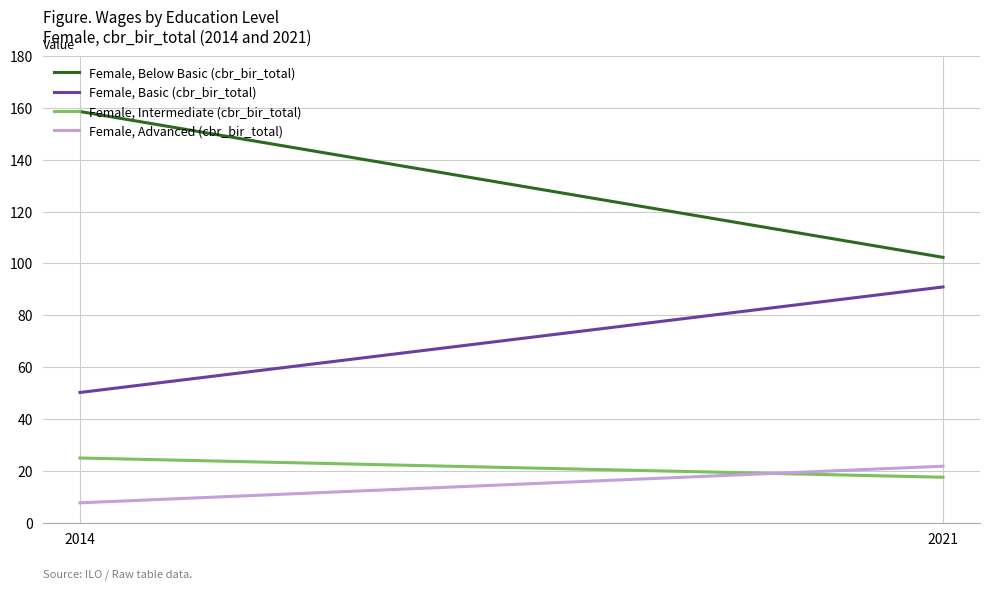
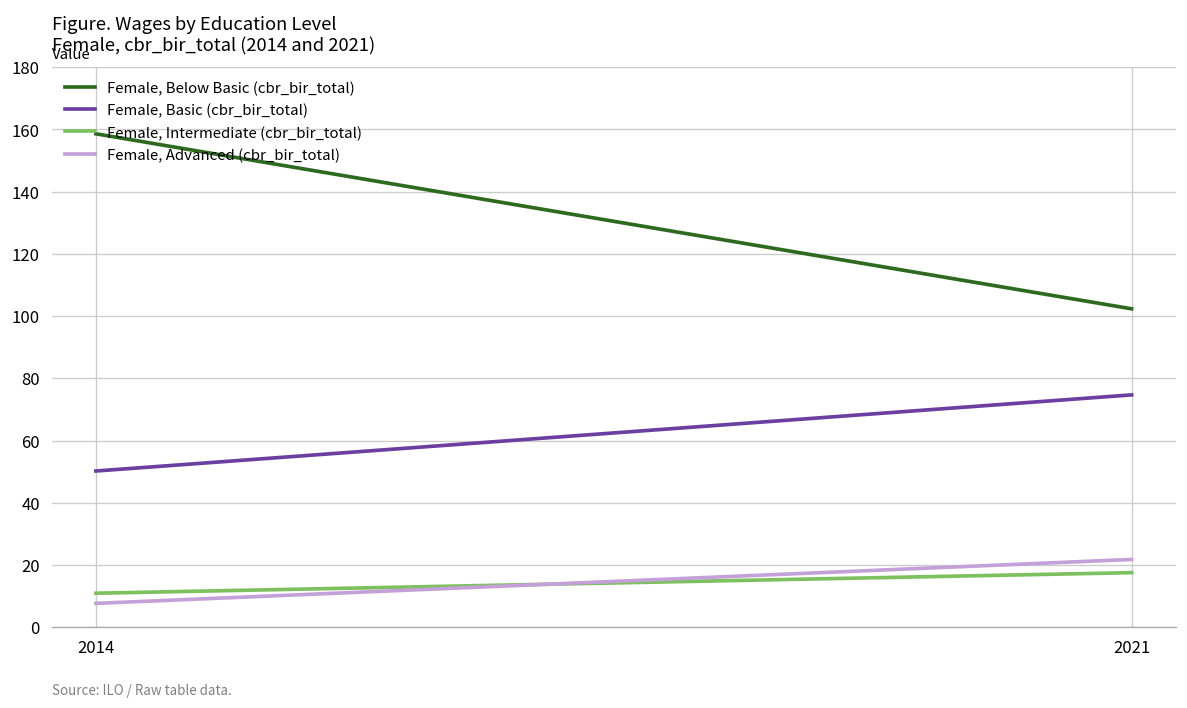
  {
    "Female, Below Basic (cbr_bir_total)": {
      "2014": 159,
      "2021": 102
    },
    "Female, Basic (cbr_bir_total)": {
      "2014": 50,
-     "2021": 91
+     "2021": 75
    },
    "Female, Intermediate (cbr_bir_total)": {
-     "2014": 25,
+     "2014": 11,
      "2021": 18
    },
    "Female, Advanced (cbr_bir_total)": {
      "2014": 8,
      "2021": 22
    }
  }
